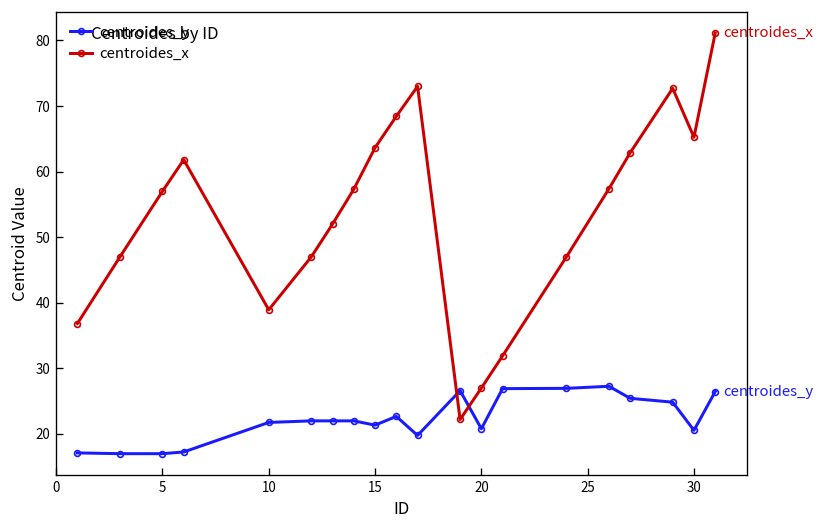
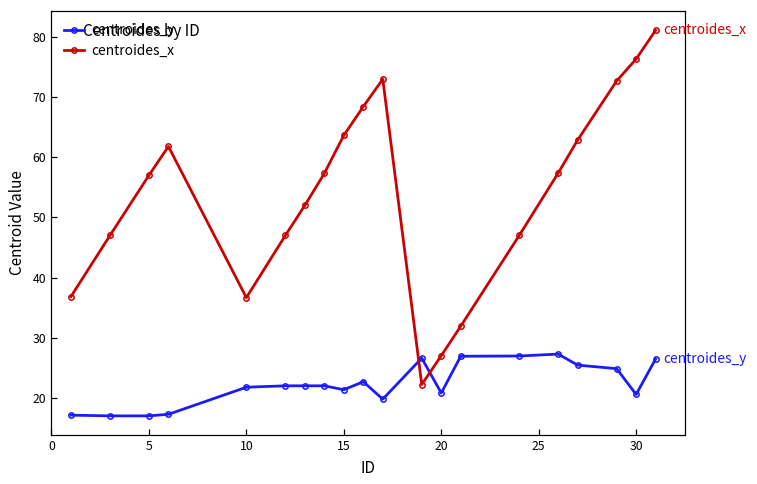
  {
    "centroides_y": {
      "5": 17,
      "10": 22,
      "15": 21,
      "20": 21,
      "30": 21
    },
    "centroides_x": {
      "5": 57,
-     "10": 39,
+     "10": 37,
      "15": 64,
      "20": 27,
-     "30": 65
+     "30": 76
    }
  }
